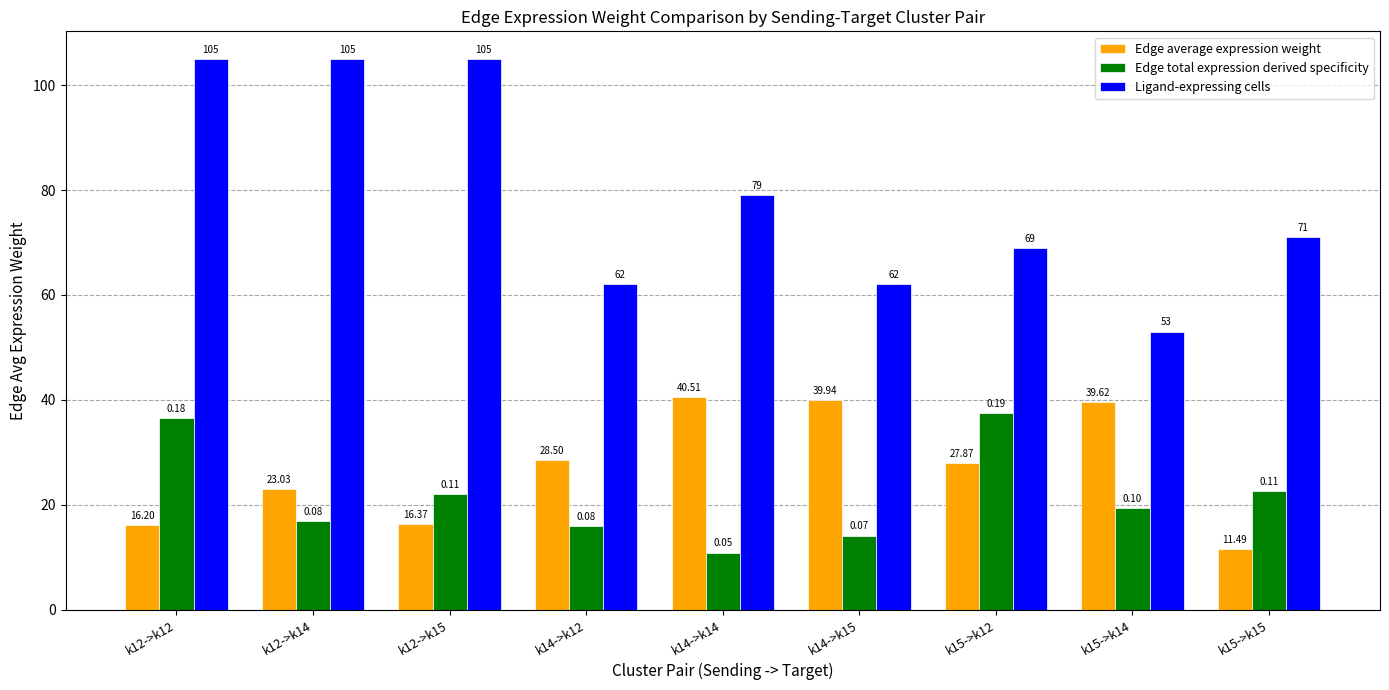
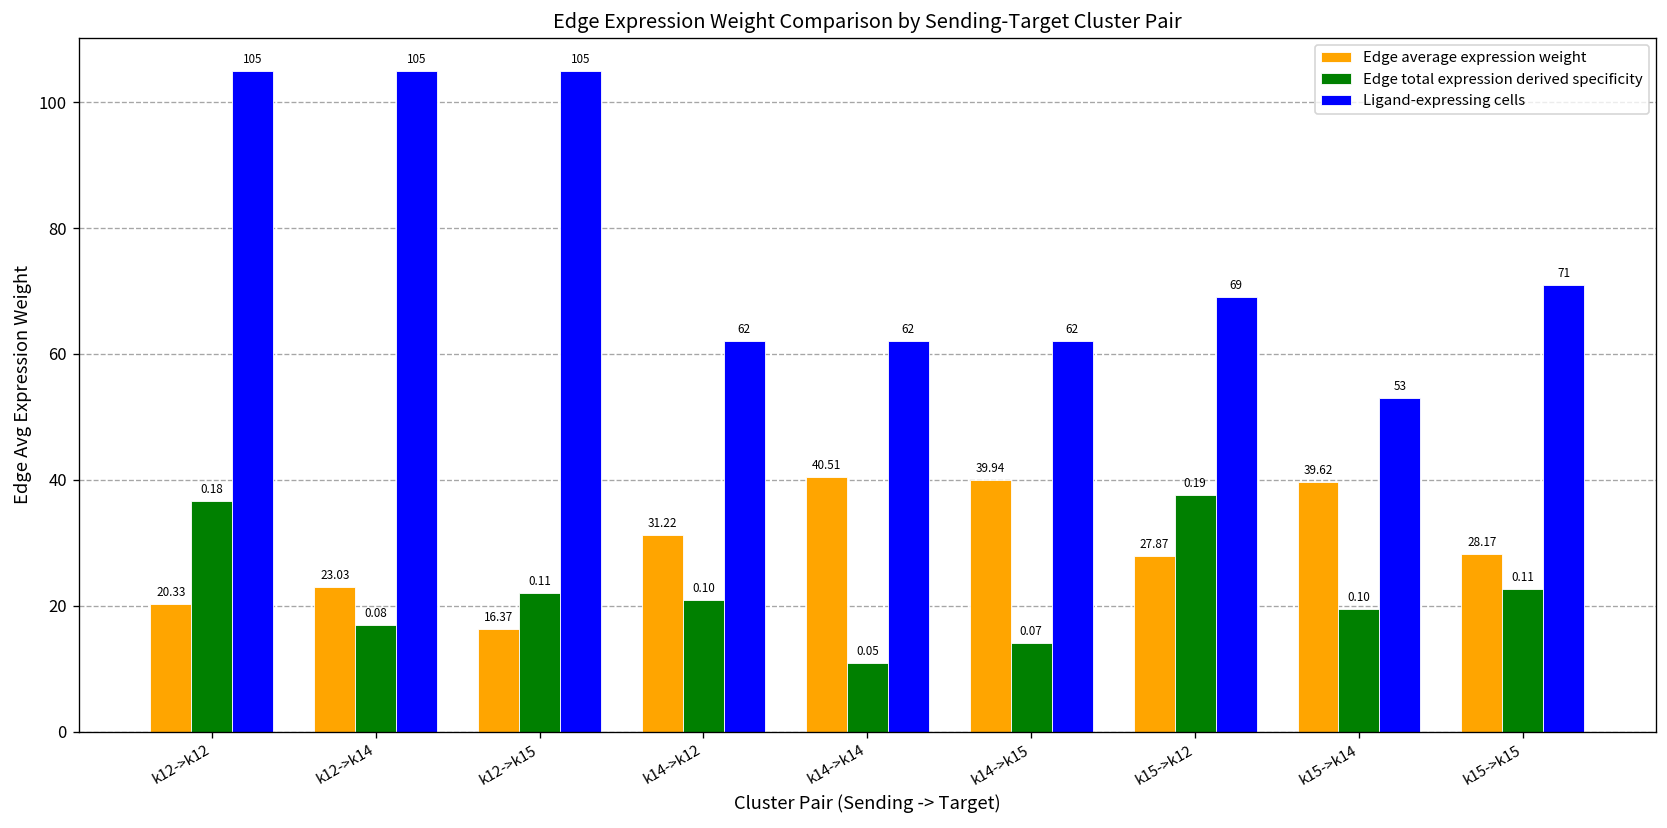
  {
    "Edge average expression weight": {
-     "k12->k12": 16.20,
+     "k12->k12": 20.33,
      "k12->k14": 23.03,
      "k12->k15": 16.37,
-     "k14->k12": 28.50,
+     "k14->k12": 31.22,
      "k14->k14": 40.51,
      "k14->k15": 39.94,
      "k15->k12": 27.87,
      "k15->k14": 39.62,
-     "k15->k15": 11.49
+     "k15->k15": 28.17
    },
    "Edge total expression derived specificity": {
-     "k14->k12": 0.08
+     "k14->k12": 0.10
    },
    "Ligand-expressing cells": {
      "k12->k12": 105,
      "k12->k14": 105,
      "k12->k15": 105,
      "k14->k12": 62,
-     "k14->k14": 79,
+     "k14->k14": 62,
      "k14->k15": 62,
      "k15->k12": 69,
      "k15->k14": 53,
      "k15->k15": 71
    }
  }
